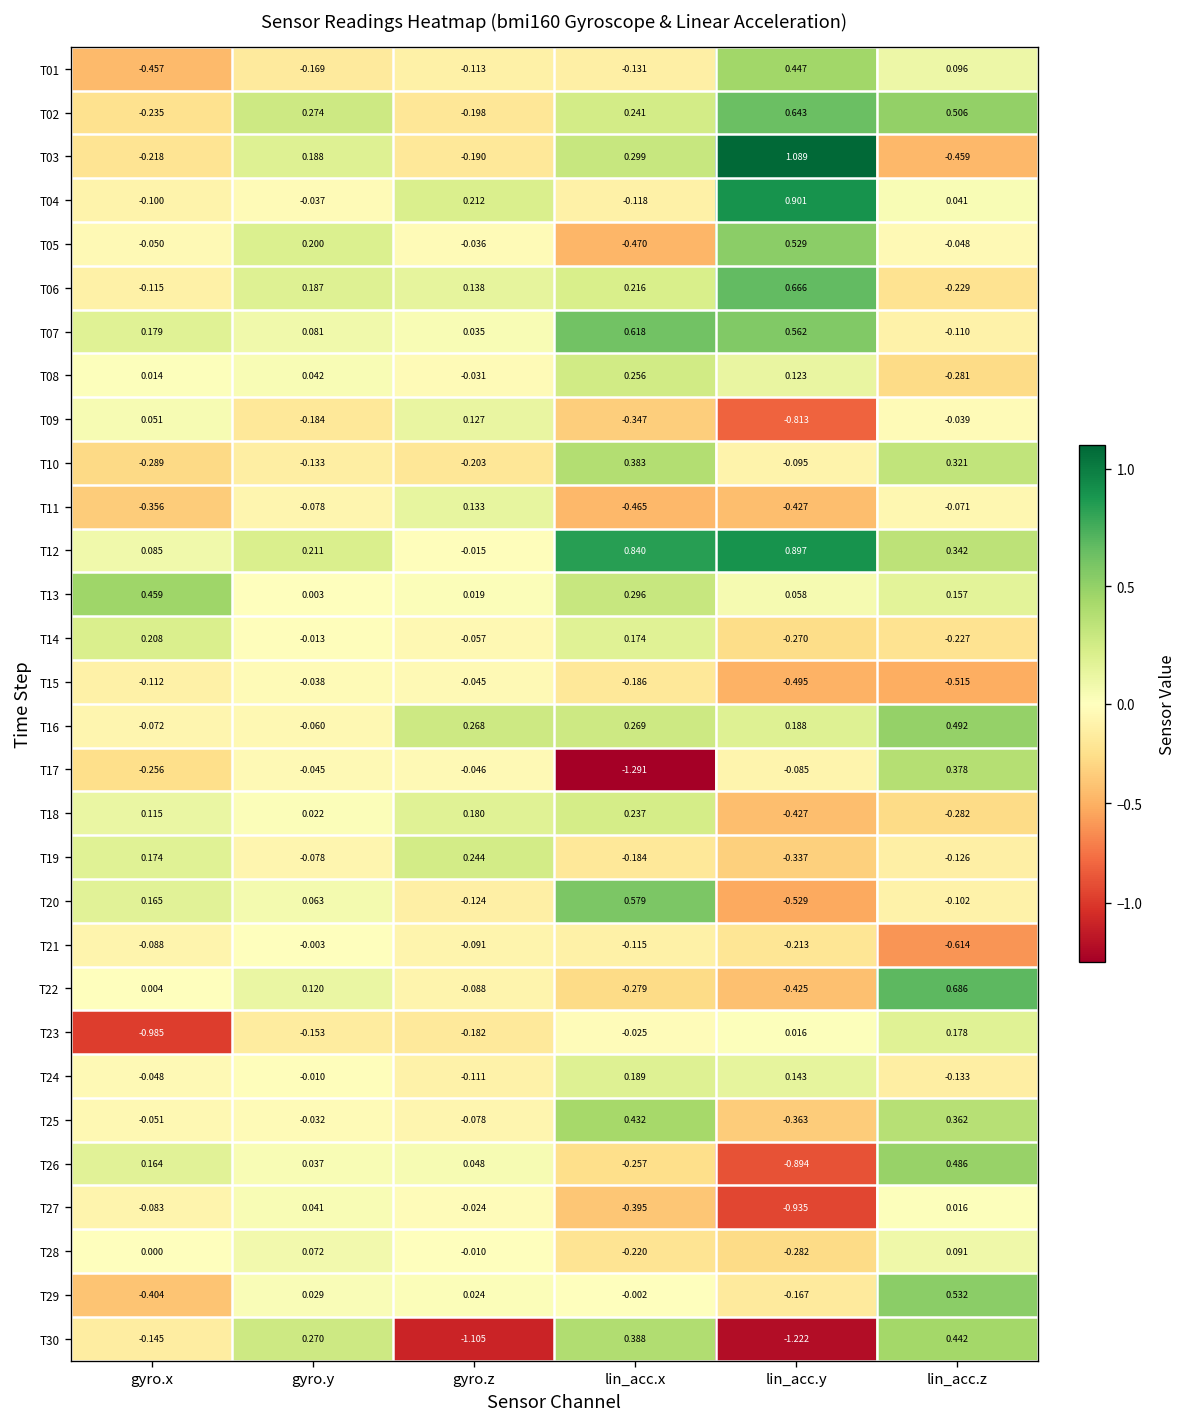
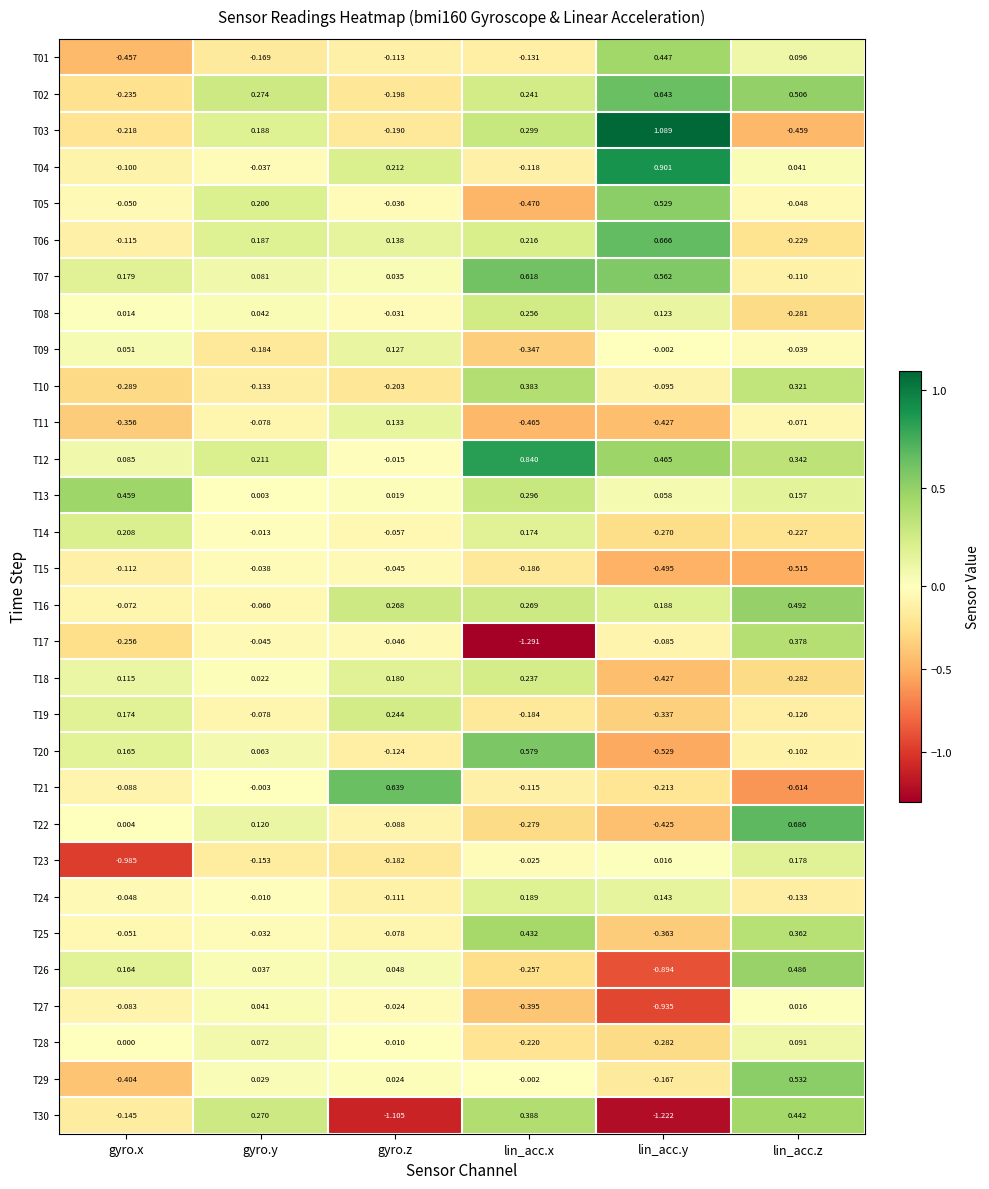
  {
    "T01": {
      "gyro.x": -0.457,
      "gyro.y": -0.169,
      "gyro.z": -0.113,
      "lin_acc.x": -0.131,
      "lin_acc.y": 0.447,
      "lin_acc.z": 0.096
    },
    "T02": {
      "gyro.x": -0.235,
      "gyro.y": 0.274,
      "gyro.z": -0.198,
      "lin_acc.x": 0.241,
      "lin_acc.y": 0.643,
      "lin_acc.z": 0.506
    },
    "T03": {
      "gyro.x": -0.218,
      "gyro.y": 0.188,
      "gyro.z": -0.190,
      "lin_acc.x": 0.299,
      "lin_acc.y": 1.089,
      "lin_acc.z": -0.459
    },
    "T04": {
      "gyro.x": -0.100,
      "gyro.y": -0.037,
      "gyro.z": 0.212,
      "lin_acc.x": -0.118,
      "lin_acc.y": 0.901,
      "lin_acc.z": 0.041
    },
    "T05": {
      "gyro.x": -0.050,
      "gyro.y": 0.200,
      "gyro.z": -0.036,
      "lin_acc.x": -0.470,
      "lin_acc.y": 0.529,
      "lin_acc.z": -0.048
    },
    "T06": {
      "gyro.x": -0.115,
      "gyro.y": 0.187,
      "gyro.z": 0.138,
      "lin_acc.x": 0.216,
      "lin_acc.y": 0.666,
      "lin_acc.z": -0.229
    },
    "T07": {
      "gyro.x": 0.179,
      "gyro.y": 0.081,
      "gyro.z": 0.035,
      "lin_acc.x": 0.618,
      "lin_acc.y": 0.562,
      "lin_acc.z": -0.110
    },
    "T08": {
      "gyro.x": 0.014,
      "gyro.y": 0.042,
      "gyro.z": -0.031,
      "lin_acc.x": 0.256,
      "lin_acc.y": 0.123,
      "lin_acc.z": -0.281
    },
    "T09": {
      "gyro.x": 0.051,
      "gyro.y": -0.184,
      "gyro.z": 0.127,
      "lin_acc.x": -0.347,
-     "lin_acc.y": -0.813,
+     "lin_acc.y": -0.002,
      "lin_acc.z": -0.039
    },
    "T10": {
      "gyro.x": -0.289,
      "gyro.y": -0.133,
      "gyro.z": -0.203,
      "lin_acc.x": 0.383,
      "lin_acc.y": -0.095,
      "lin_acc.z": 0.321
    },
    "T11": {
      "gyro.x": -0.356,
      "gyro.y": -0.078,
      "gyro.z": 0.133,
      "lin_acc.x": -0.465,
      "lin_acc.y": -0.427,
      "lin_acc.z": -0.071
    },
    "T12": {
      "gyro.x": 0.085,
      "gyro.y": 0.211,
      "gyro.z": -0.015,
      "lin_acc.x": 0.840,
-     "lin_acc.y": 0.897,
+     "lin_acc.y": 0.465,
      "lin_acc.z": 0.342
    },
    "T13": {
      "gyro.x": 0.459,
      "gyro.y": 0.003,
      "gyro.z": 0.019,
      "lin_acc.x": 0.296,
      "lin_acc.y": 0.058,
      "lin_acc.z": 0.157
    },
    "T14": {
      "gyro.x": 0.208,
      "gyro.y": -0.013,
      "gyro.z": -0.057,
      "lin_acc.x": 0.174,
      "lin_acc.y": -0.270,
      "lin_acc.z": -0.227
    },
    "T15": {
      "gyro.x": -0.112,
      "gyro.y": -0.038,
      "gyro.z": -0.045,
      "lin_acc.x": -0.186,
      "lin_acc.y": -0.495,
      "lin_acc.z": -0.515
    },
    "T16": {
      "gyro.x": -0.072,
      "gyro.y": -0.060,
      "gyro.z": 0.268,
      "lin_acc.x": 0.269,
      "lin_acc.y": 0.188,
      "lin_acc.z": 0.492
    },
    "T17": {
      "gyro.x": -0.256,
      "gyro.y": -0.045,
      "gyro.z": -0.046,
      "lin_acc.x": -1.291,
      "lin_acc.y": -0.085,
      "lin_acc.z": 0.378
    },
    "T18": {
      "gyro.x": 0.115,
      "gyro.y": 0.022,
      "gyro.z": 0.180,
      "lin_acc.x": 0.237,
      "lin_acc.y": -0.427,
      "lin_acc.z": -0.282
    },
    "T19": {
      "gyro.x": 0.174,
      "gyro.y": -0.078,
      "gyro.z": 0.244,
      "lin_acc.x": -0.184,
      "lin_acc.y": -0.337,
      "lin_acc.z": -0.126
    },
    "T20": {
      "gyro.x": 0.165,
      "gyro.y": 0.063,
      "gyro.z": -0.124,
      "lin_acc.x": 0.579,
      "lin_acc.y": -0.529,
      "lin_acc.z": -0.102
    },
    "T21": {
      "gyro.x": -0.088,
      "gyro.y": -0.003,
-     "gyro.z": -0.091,
+     "gyro.z": 0.639,
      "lin_acc.x": -0.115,
      "lin_acc.y": -0.213,
      "lin_acc.z": -0.614
    },
    "T22": {
      "gyro.x": 0.004,
      "gyro.y": 0.120,
      "gyro.z": -0.088,
      "lin_acc.x": -0.279,
      "lin_acc.y": -0.425,
      "lin_acc.z": 0.686
    },
    "T23": {
      "gyro.x": -0.985,
      "gyro.y": -0.153,
      "gyro.z": -0.182,
      "lin_acc.x": -0.025,
      "lin_acc.y": 0.016,
      "lin_acc.z": 0.178
    },
    "T24": {
      "gyro.x": -0.048,
      "gyro.y": -0.010,
      "gyro.z": -0.111,
      "lin_acc.x": 0.189,
      "lin_acc.y": 0.143,
      "lin_acc.z": -0.133
    },
    "T25": {
      "gyro.x": -0.051,
      "gyro.y": -0.032,
      "gyro.z": -0.078,
      "lin_acc.x": 0.432,
      "lin_acc.y": -0.363,
      "lin_acc.z": 0.362
    },
    "T26": {
      "gyro.x": 0.164,
      "gyro.y": 0.037,
      "gyro.z": 0.048,
      "lin_acc.x": -0.257,
      "lin_acc.y": -0.894,
      "lin_acc.z": 0.486
    },
    "T27": {
      "gyro.x": -0.083,
      "gyro.y": 0.041,
      "gyro.z": -0.024,
      "lin_acc.x": -0.395,
      "lin_acc.y": -0.935,
      "lin_acc.z": 0.016
    },
    "T28": {
      "gyro.x": 0.000,
      "gyro.y": 0.072,
      "gyro.z": -0.010,
      "lin_acc.x": -0.220,
      "lin_acc.y": -0.282,
      "lin_acc.z": 0.091
    },
    "T29": {
      "gyro.x": -0.404,
      "gyro.y": 0.029,
      "gyro.z": 0.024,
      "lin_acc.x": -0.002,
      "lin_acc.y": -0.167,
      "lin_acc.z": 0.532
    },
    "T30": {
      "gyro.x": -0.145,
      "gyro.y": 0.270,
      "gyro.z": -1.105,
      "lin_acc.x": 0.388,
      "lin_acc.y": -1.222,
      "lin_acc.z": 0.442
    }
  }
